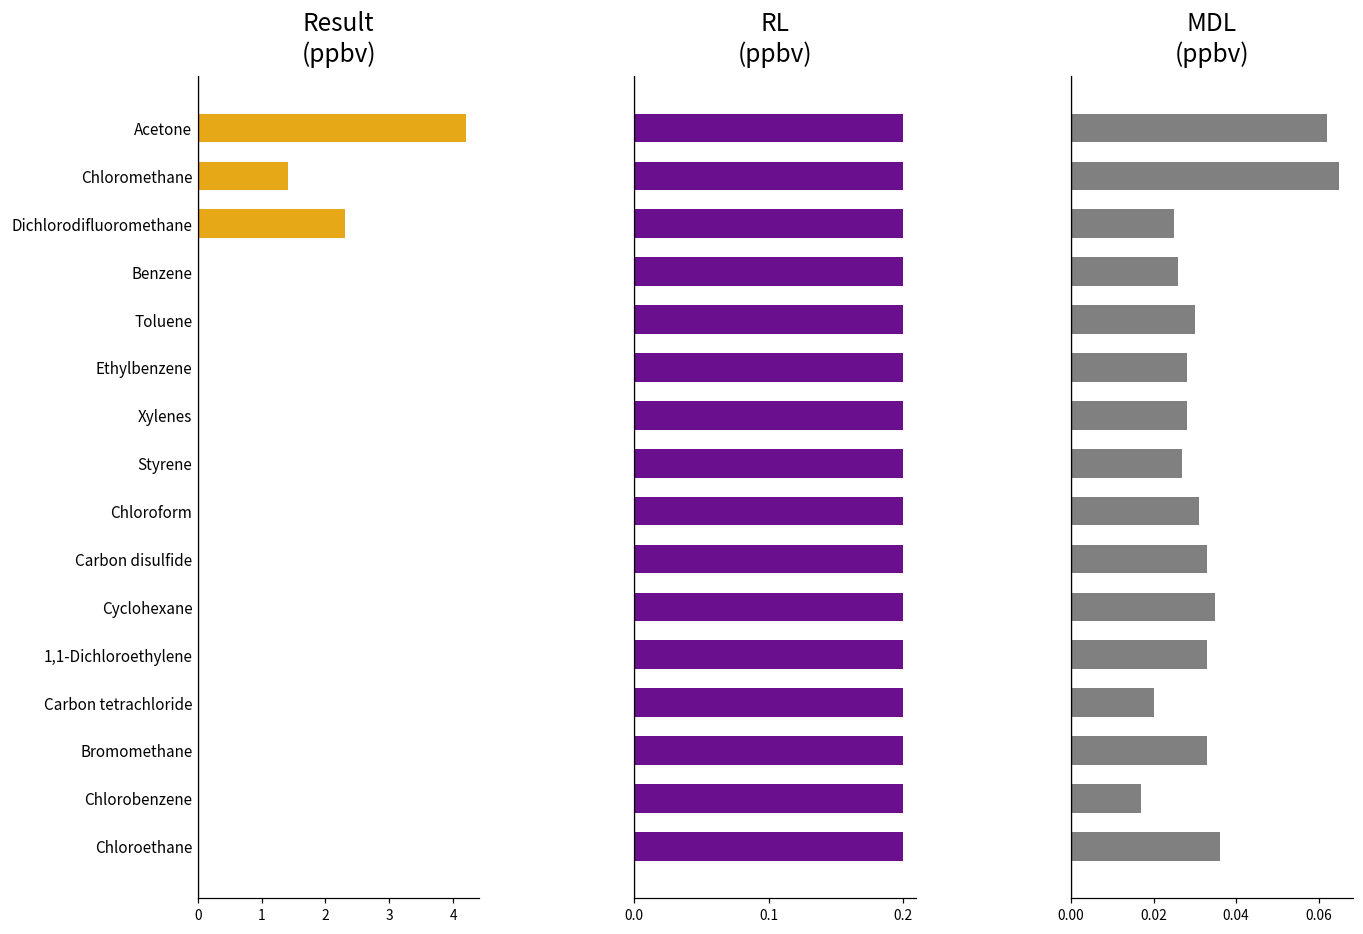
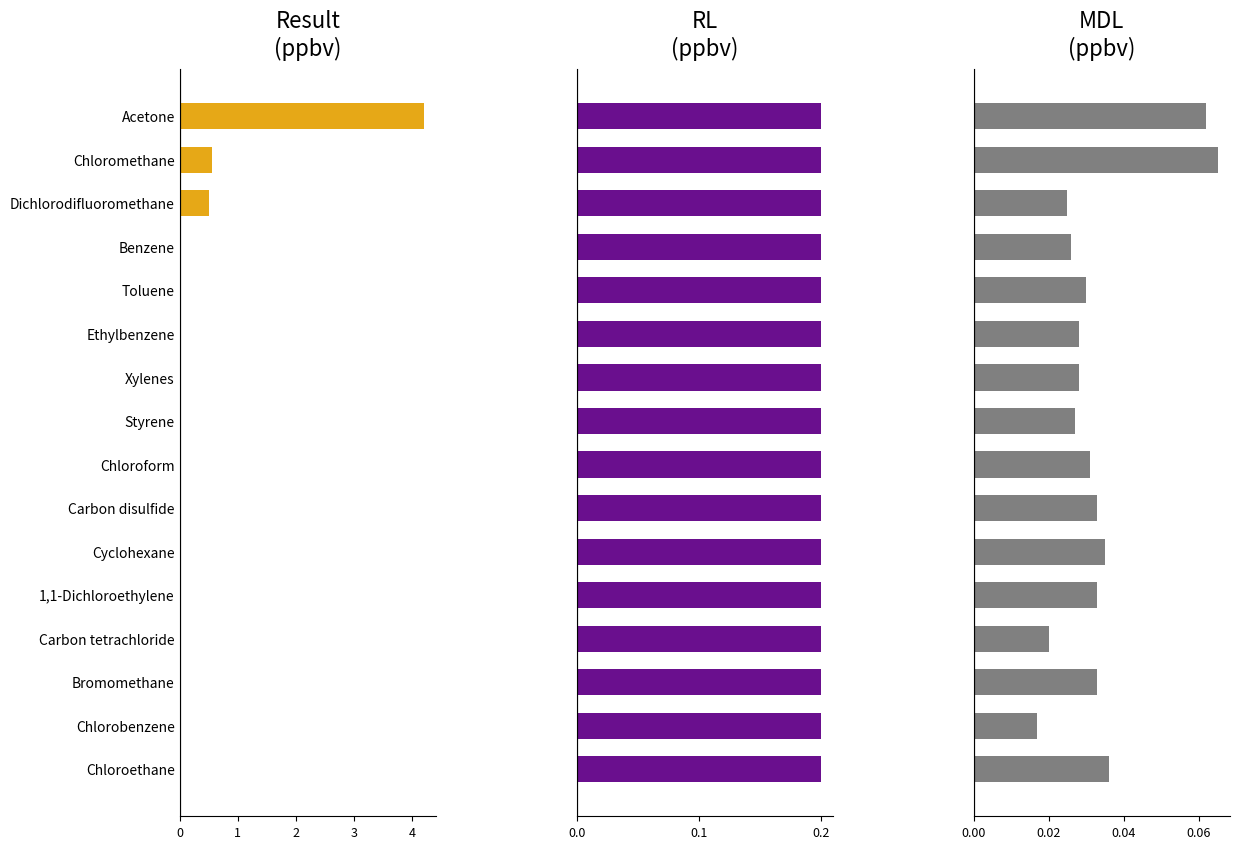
  {
    "Result (ppbv)": {
      "Acetone": 4.2,
-     "Chloromethane": 1.4,
-     "Dichlorodifluoromethane": 2.3,
+     "Chloromethane": 0.6,
+     "Dichlorodifluoromethane": 0.5,
      "Benzene": 0.0,
      "Toluene": 0.0,
      "Ethylbenzene": 0.0,
      "Xylenes": 0.0,
      "Styrene": 0.0,
      "Chloroform": 0.0,
      "Carbon disulfide": 0.0,
      "Cyclohexane": 0.0,
      "1,1-Dichloroethylene": 0.0,
      "Carbon tetrachloride": 0.0,
      "Bromomethane": 0.0,
      "Chlorobenzene": 0.0,
      "Chloroethane": 0.0
    }
  }
